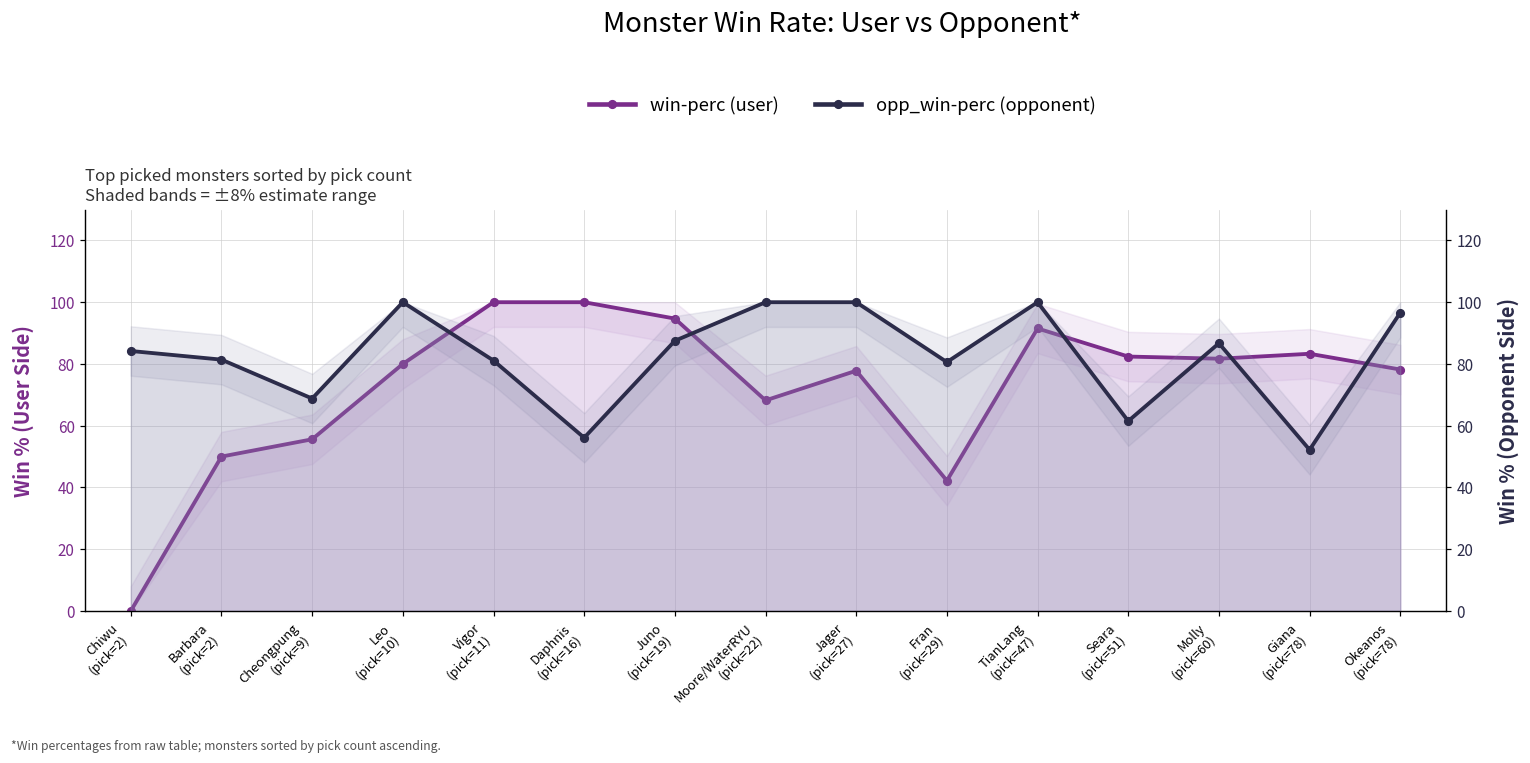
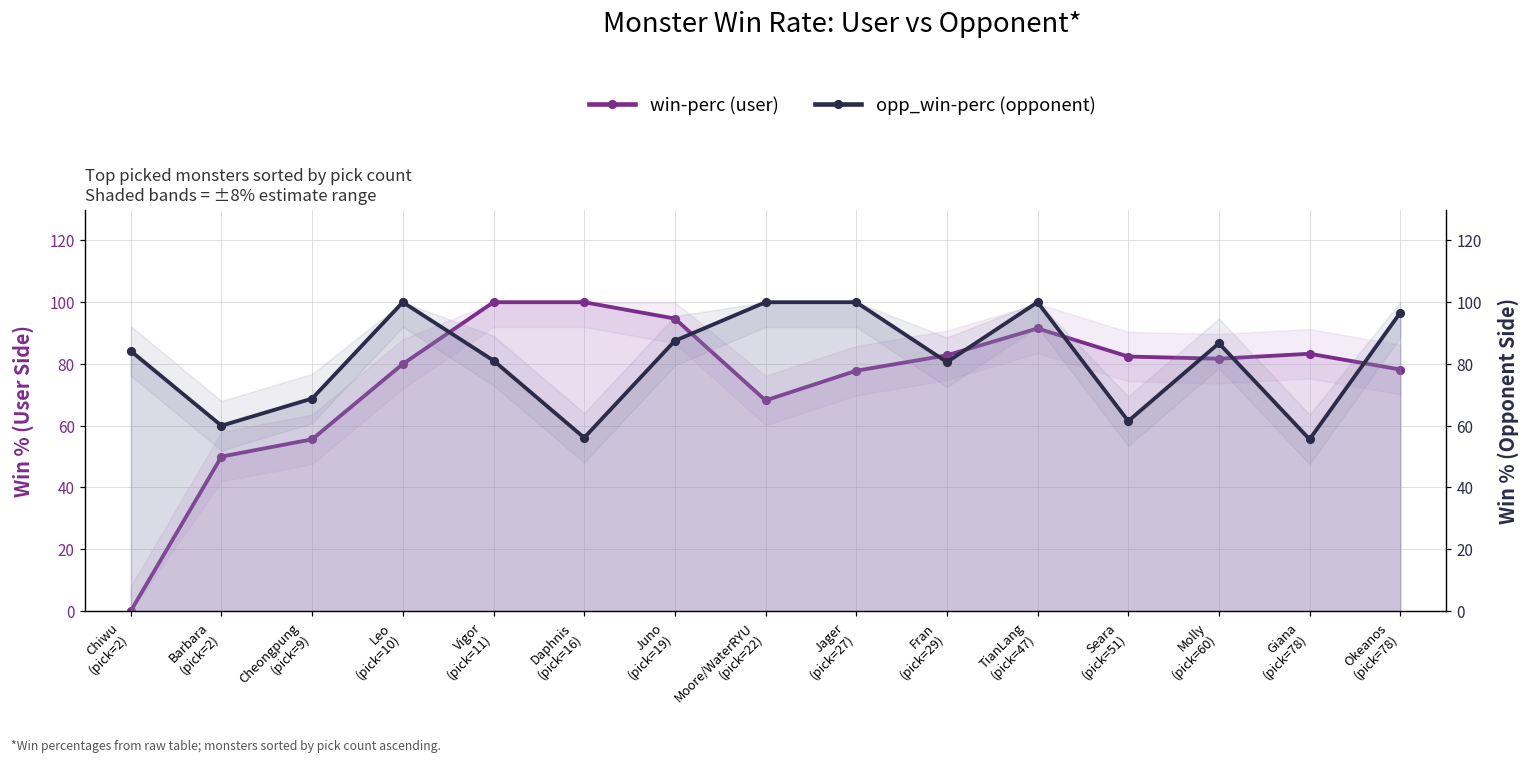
  {
    "win-perc (user)": {
      "Chiwu (pick=2)": 0,
      "Barbara (pick=2)": 50,
      "Cheongpung (pick=9)": 56,
      "Leo (pick=10)": 80,
      "Juno (pick=19)": 95,
      "Moore/WaterRYU (pick=22)": 68,
      "Jager (pick=27)": 78,
-     "Fran (pick=29)": 42,
+     "Fran (pick=29)": 83,
      "TianLang (pick=47)": 92,
      "Seara (pick=51)": 82,
      "Molly (pick=60)": 82,
      "Giana (pick=78)": 83,
      "Okeanos (pick=78)": 78
    },
    "opp_win-perc (opponent)": {
      "Chiwu (pick=2)": 84,
-     "Barbara (pick=2)": 81,
+     "Barbara (pick=2)": 60,
      "Cheongpung (pick=9)": 69,
      "Vigor (pick=11)": 81,
      "Daphnis (pick=16)": 56,
      "Juno (pick=19)": 88,
      "Fran (pick=29)": 81,
      "Seara (pick=51)": 62,
      "Molly (pick=60)": 87,
-     "Giana (pick=78)": 52,
+     "Giana (pick=78)": 56,
      "Okeanos (pick=78)": 97
    }
  }
